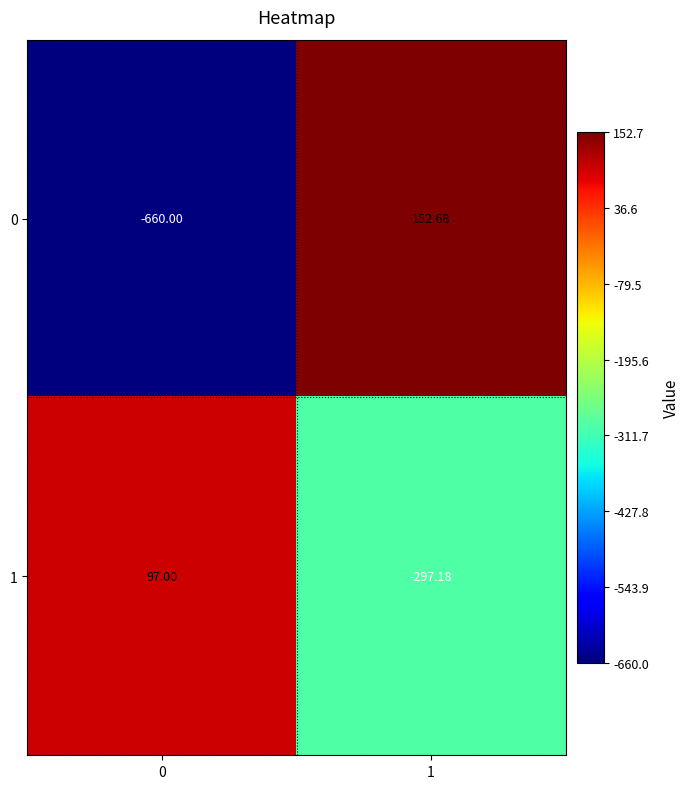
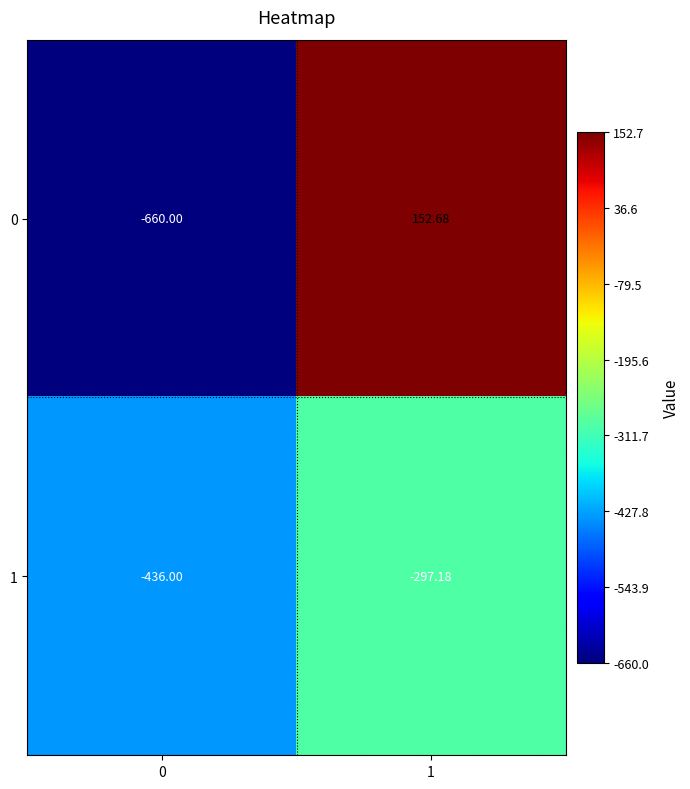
  {
    "0": {
      "0": -660.00,
      "1": 152.68
    },
    "1": {
-     "0": 97.00,
+     "0": -436.00,
      "1": -297.18
    }
  }
